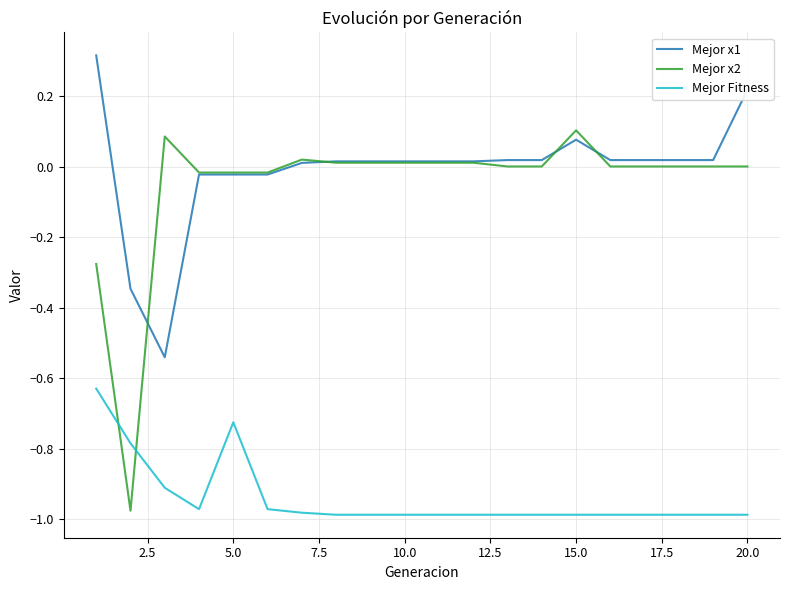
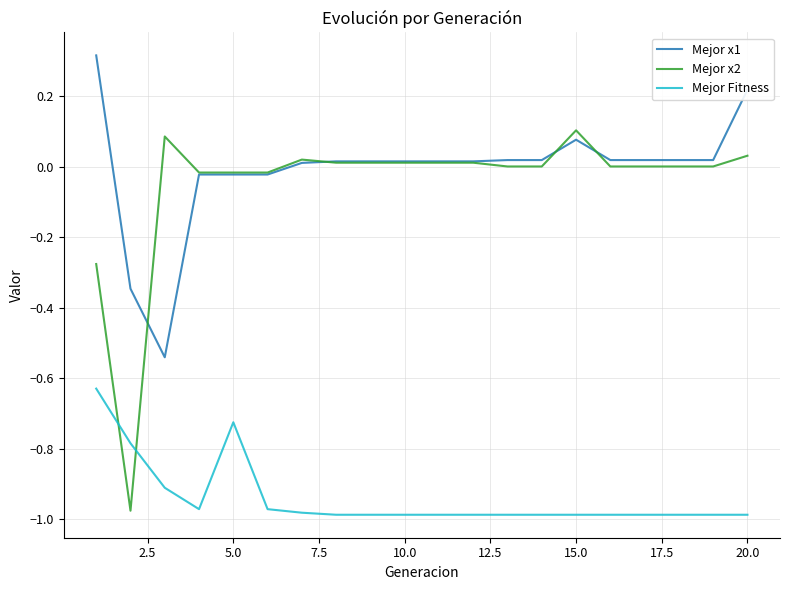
  {
    "Mejor x1": {
      "15.0": 0.08
    },
    "Mejor x2": {
      "15.0": 0.10,
-     "20.0": 0.00
+     "20.0": 0.03
    },
    "Mejor Fitness": {
      "5.0": -0.73,
      "10.0": -0.99,
      "15.0": -0.99,
      "20.0": -0.99
    }
  }
